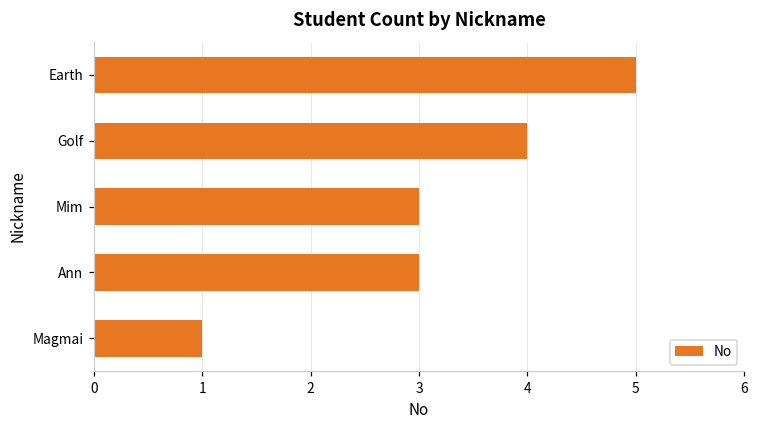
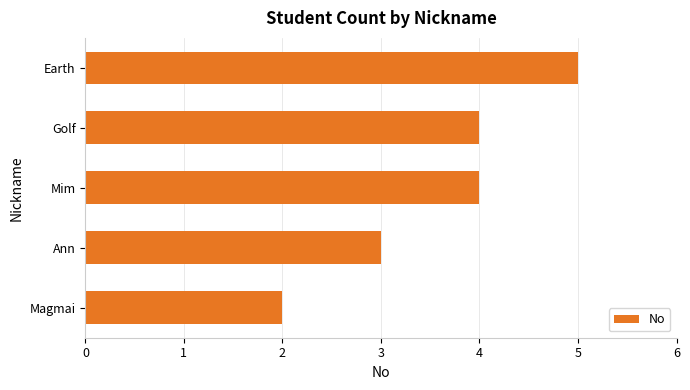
  {
    "Earth": 5,
    "Golf": 4,
-   "Mim": 3,
+   "Mim": 4,
    "Ann": 3,
-   "Magmai": 1
+   "Magmai": 2
  }
